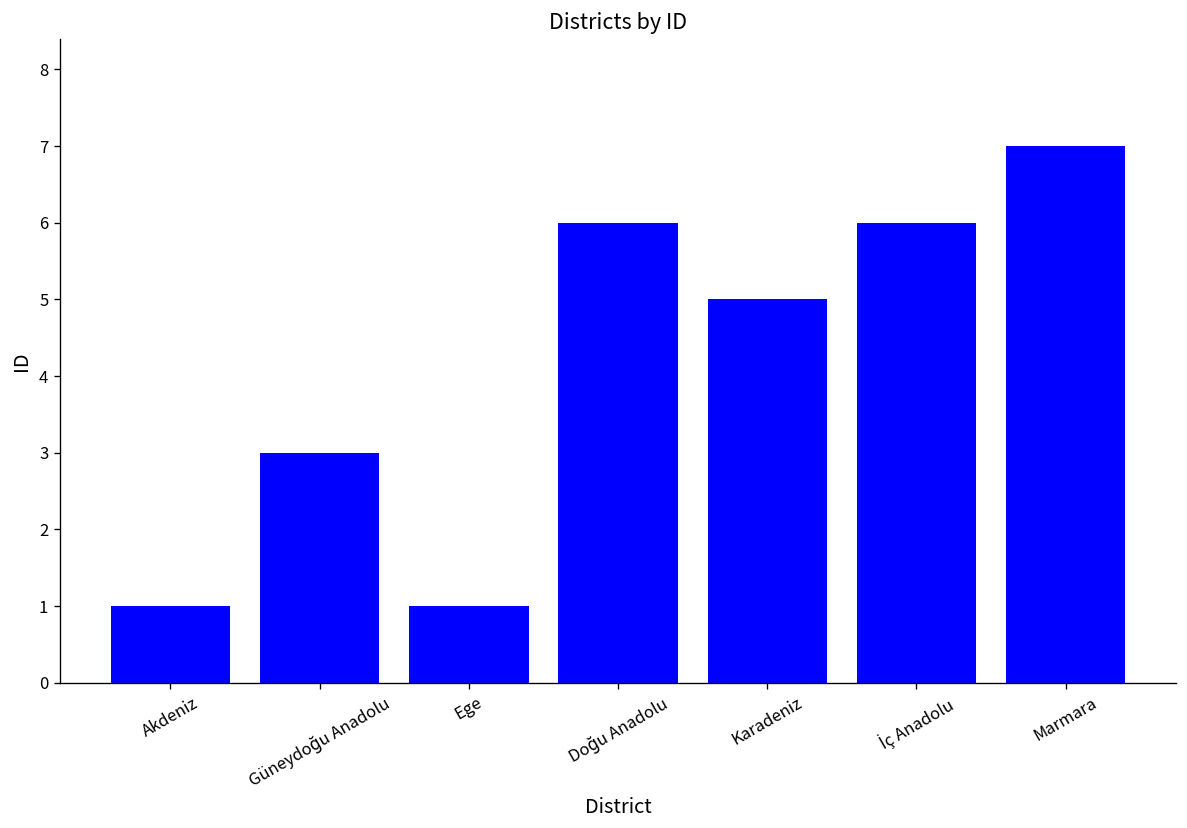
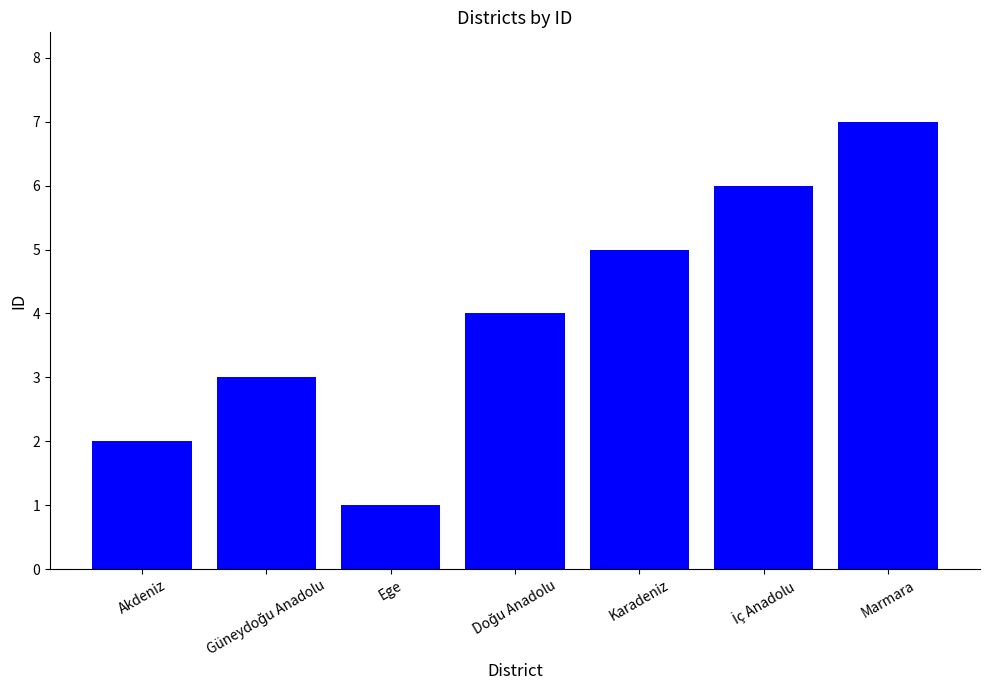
  {
-   "Akdeniz": 1,
+   "Akdeniz": 2,
    "Güneydoğu Anadolu": 3,
    "Ege": 1,
-   "Doğu Anadolu": 6,
+   "Doğu Anadolu": 4,
    "Karadeniz": 5,
    "İç Anadolu": 6,
    "Marmara": 7
  }
